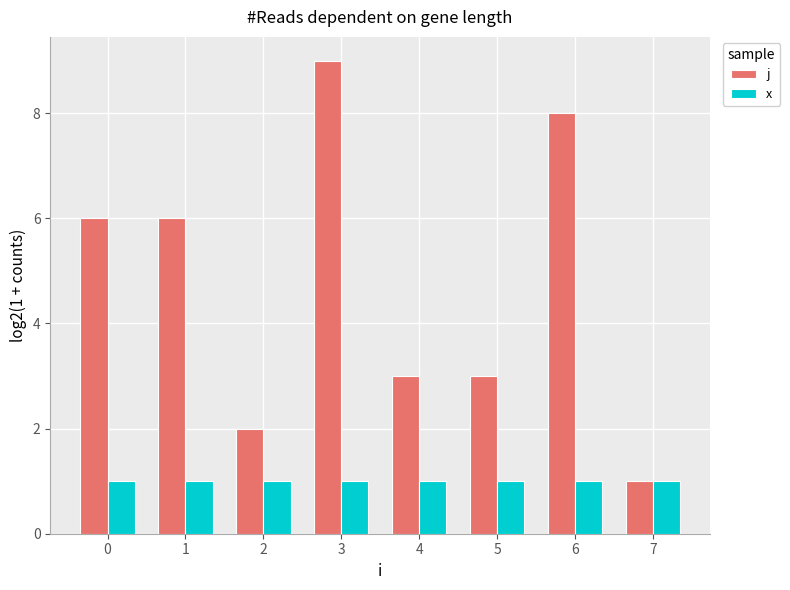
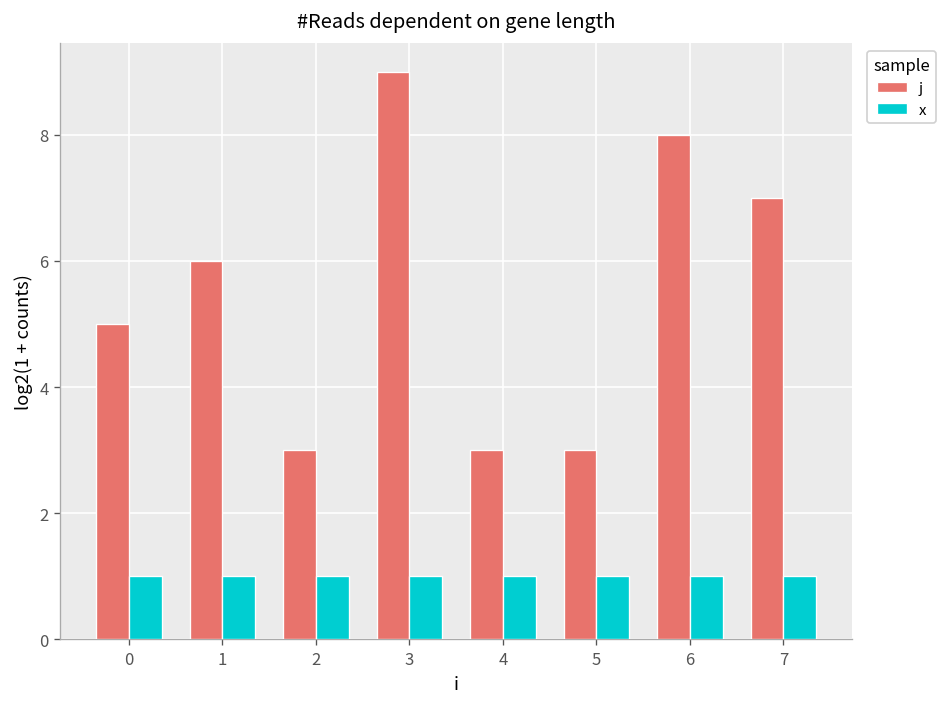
  {
    "j": {
-     "0": 6,
+     "0": 5,
      "1": 6,
-     "2": 2,
+     "2": 3,
      "3": 9,
      "4": 3,
      "5": 3,
      "6": 8,
-     "7": 1
+     "7": 7
    },
    "x": {
      "0": 1,
      "1": 1,
      "2": 1,
      "3": 1,
      "4": 1,
      "5": 1,
      "6": 1,
      "7": 1
    }
  }
